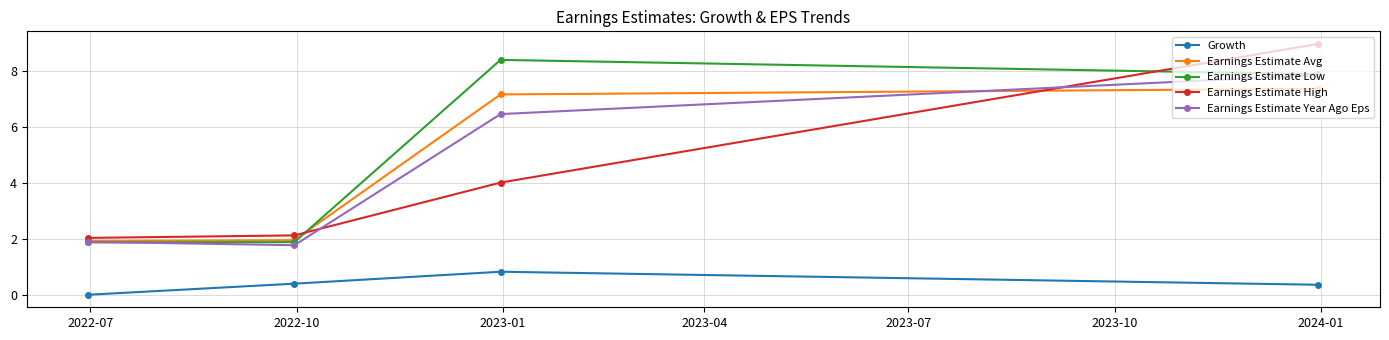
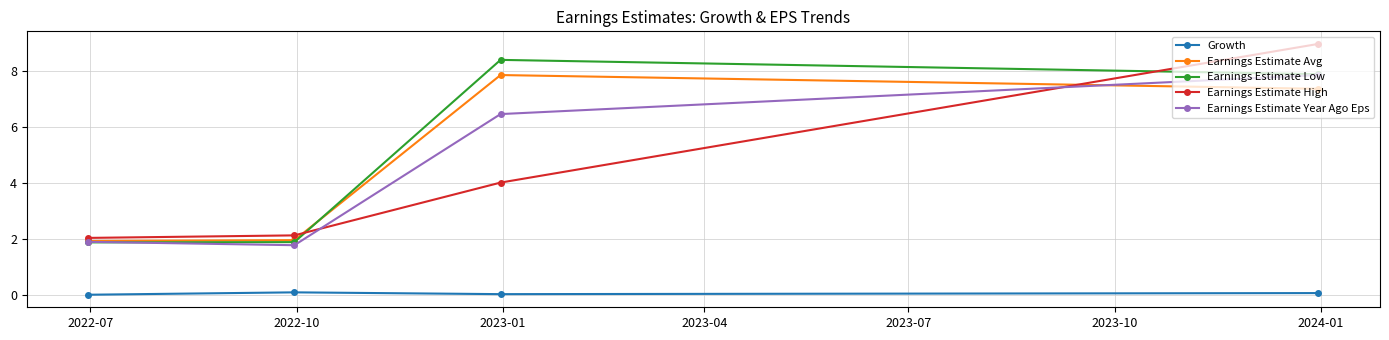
  {
    "Growth": {
      "2022-07": 0.0,
-     "2022-10": 0.4,
-     "2023-01": 0.8,
-     "2024-01": 0.4
+     "2022-10": 0.1,
+     "2023-01": 0.0,
+     "2024-01": 0.1
    },
    "Earnings Estimate Avg": {
-     "2023-01": 7.2
+     "2023-01": 7.8
    },
    "Earnings Estimate Low": {
      "2023-01": 8.4
    },
    "Earnings Estimate High": {
      "2022-07": 2.0,
      "2022-10": 2.1,
      "2023-01": 4.0
    },
    "Earnings Estimate Year Ago Eps": {
      "2022-10": 1.8,
      "2023-01": 6.5
    }
  }
